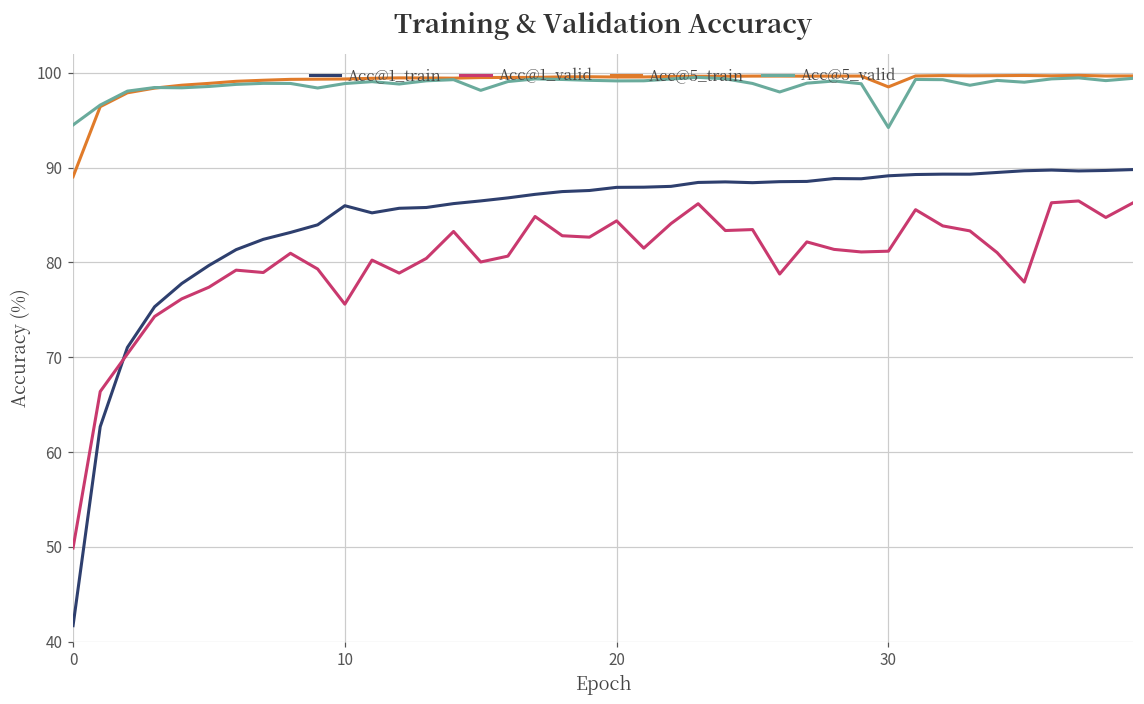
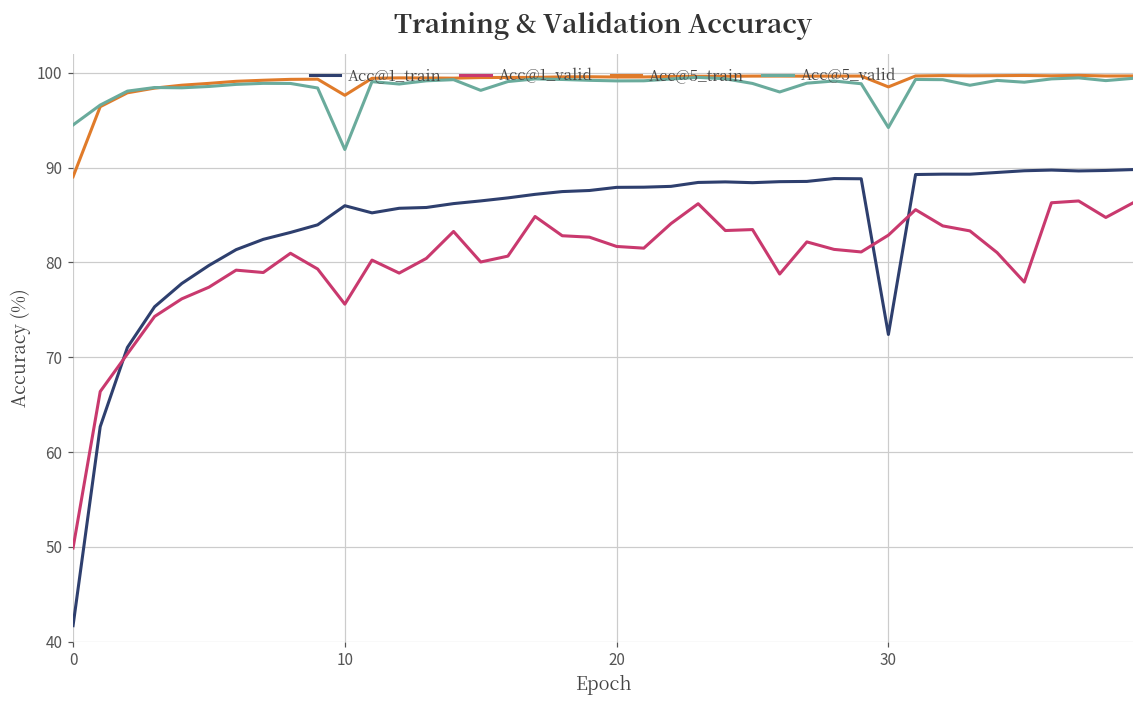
  {
    "Acc@1_train": {
      "0": 42,
      "10": 86,
      "20": 88,
-     "30": 89
+     "30": 72
    },
    "Acc@1_valid": {
      "0": 50,
      "10": 76,
-     "20": 84,
-     "30": 81
+     "20": 82,
+     "30": 83
    },
    "Acc@5_train": {
      "0": 89,
-     "10": 99,
+     "10": 98,
      "20": 100,
      "30": 99
    },
    "Acc@5_valid": {
      "0": 95,
-     "10": 99,
+     "10": 92,
      "20": 99,
      "30": 94
    }
  }
